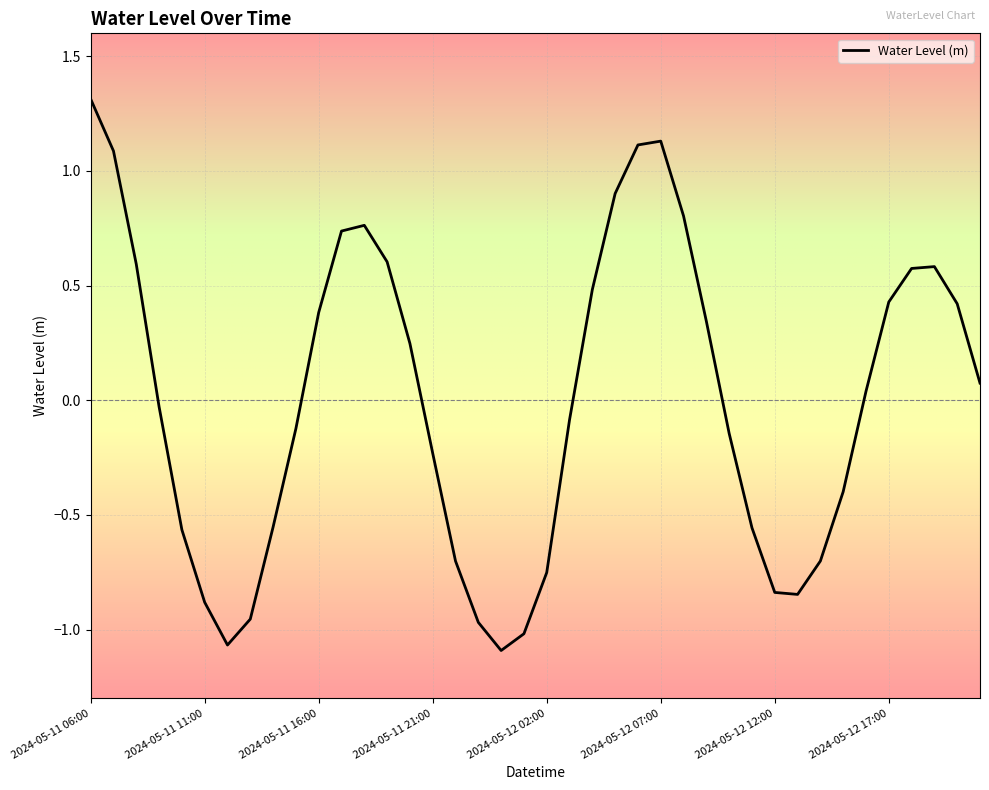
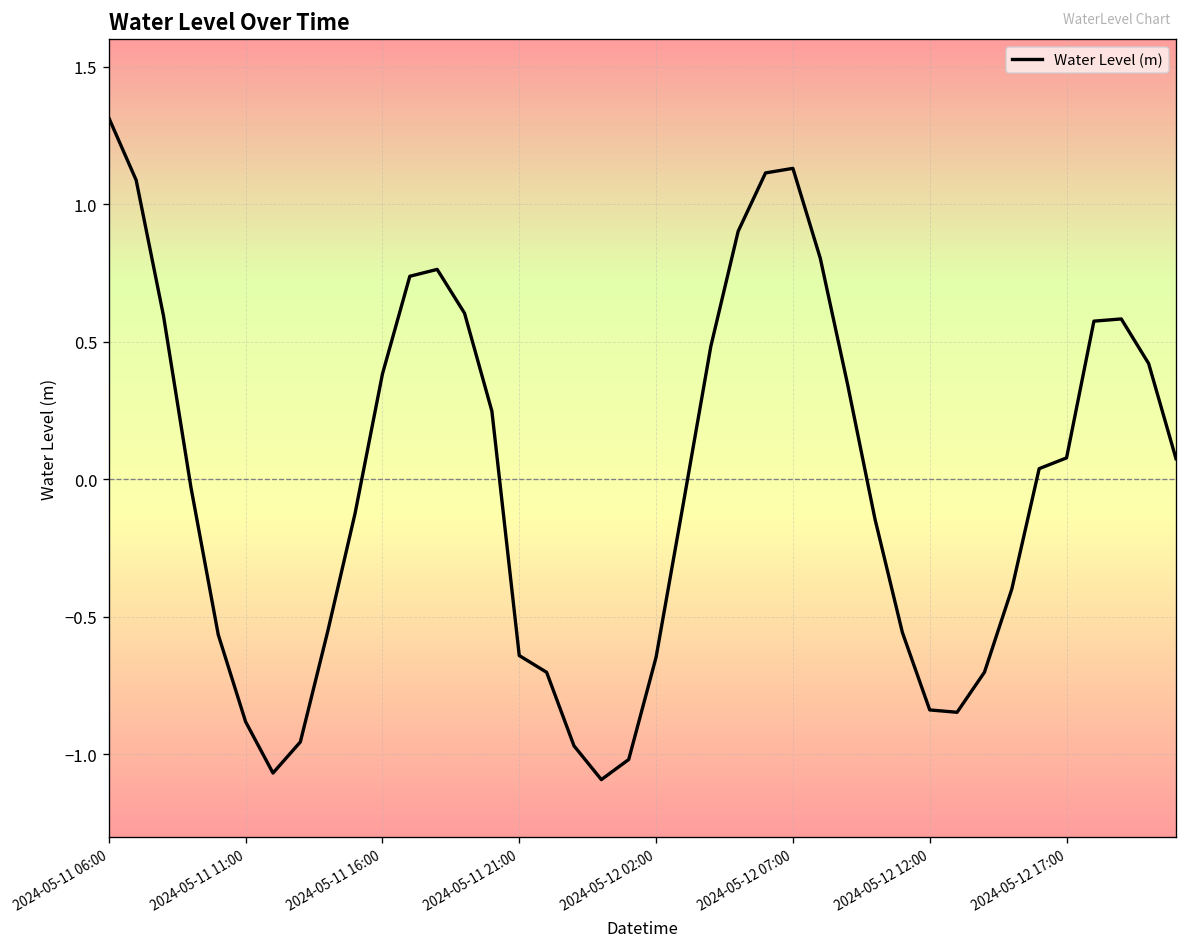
  {
    "2024-05-11 06:00": 1.31,
    "2024-05-11 11:00": -0.88,
    "2024-05-11 16:00": 0.38,
-   "2024-05-11 21:00": -0.23,
-   "2024-05-12 02:00": -0.75,
+   "2024-05-11 21:00": -0.64,
+   "2024-05-12 02:00": -0.65,
    "2024-05-12 07:00": 1.13,
    "2024-05-12 12:00": -0.84,
-   "2024-05-12 17:00": 0.43
+   "2024-05-12 17:00": 0.08
  }
